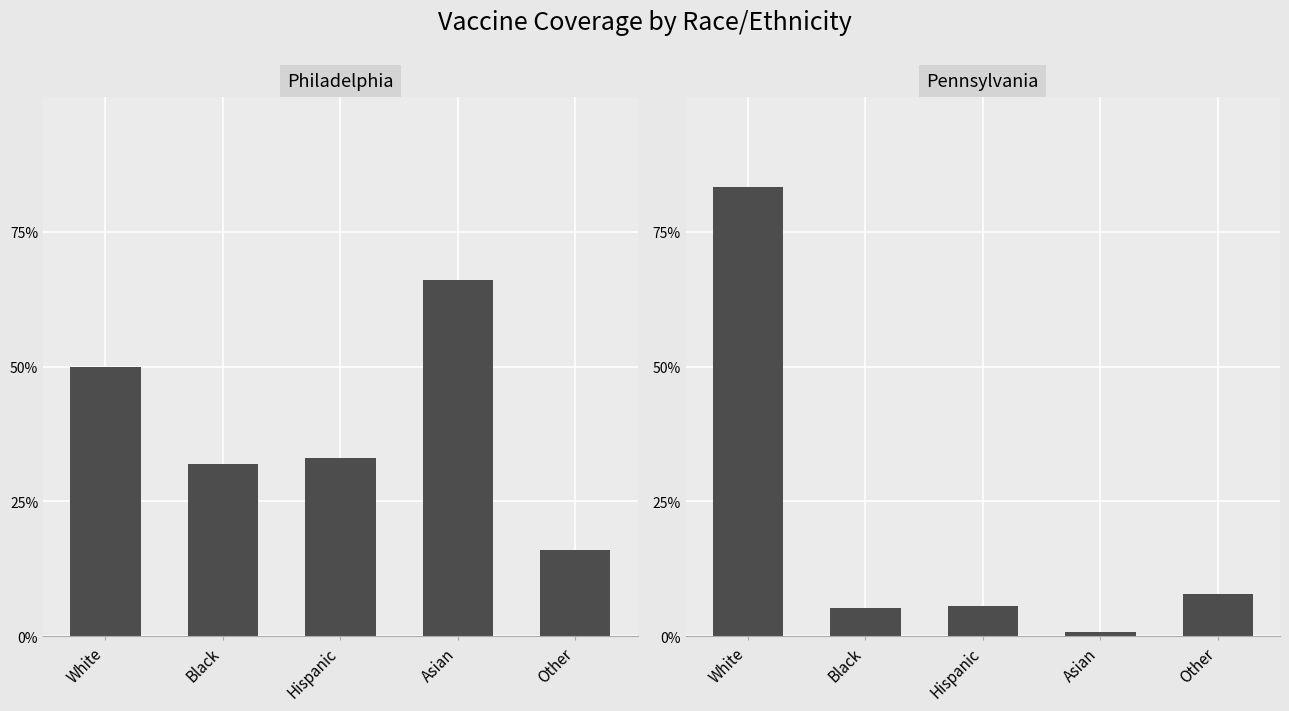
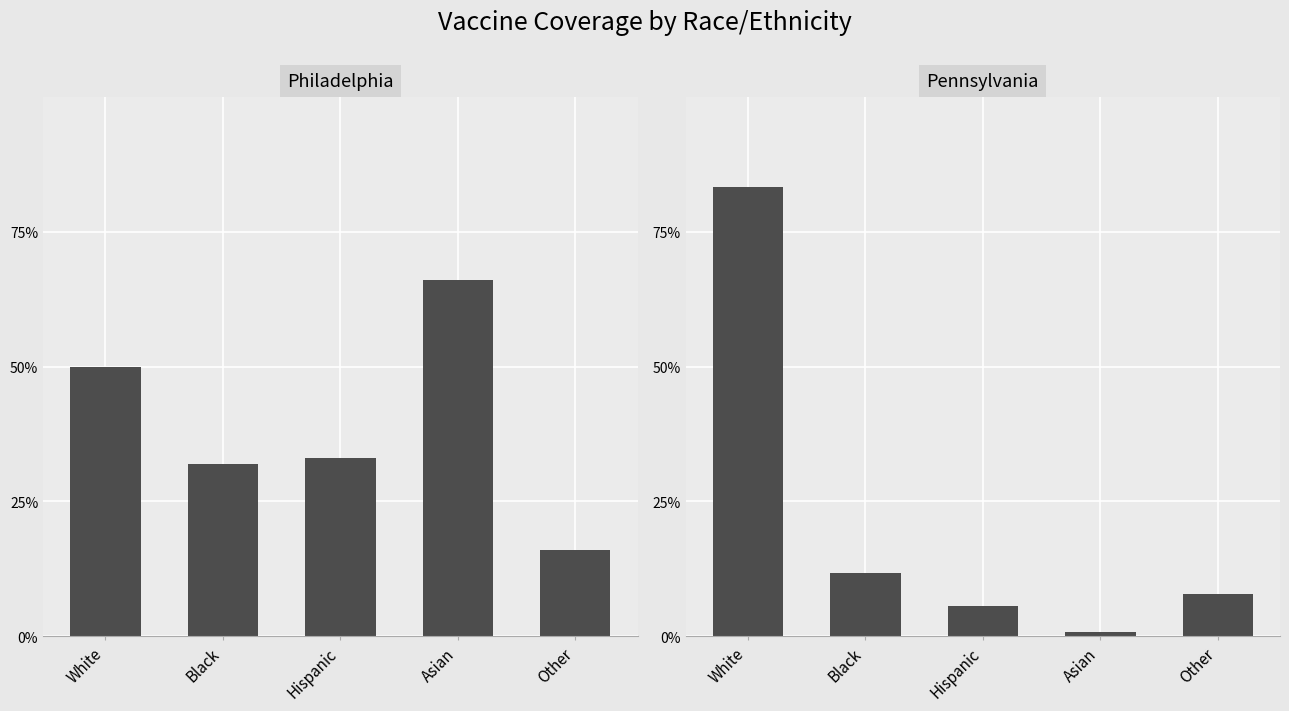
  {
    "Philadelphia": {
      "White": "50%",
      "Black": "32%",
      "Hispanic": "33%",
      "Asian": "66%",
      "Other": "16%"
    },
    "Pennsylvania": {
      "White": "83%",
-     "Black": "5%",
+     "Black": "12%",
      "Hispanic": "6%",
      "Asian": "1%",
      "Other": "8%"
    }
  }
